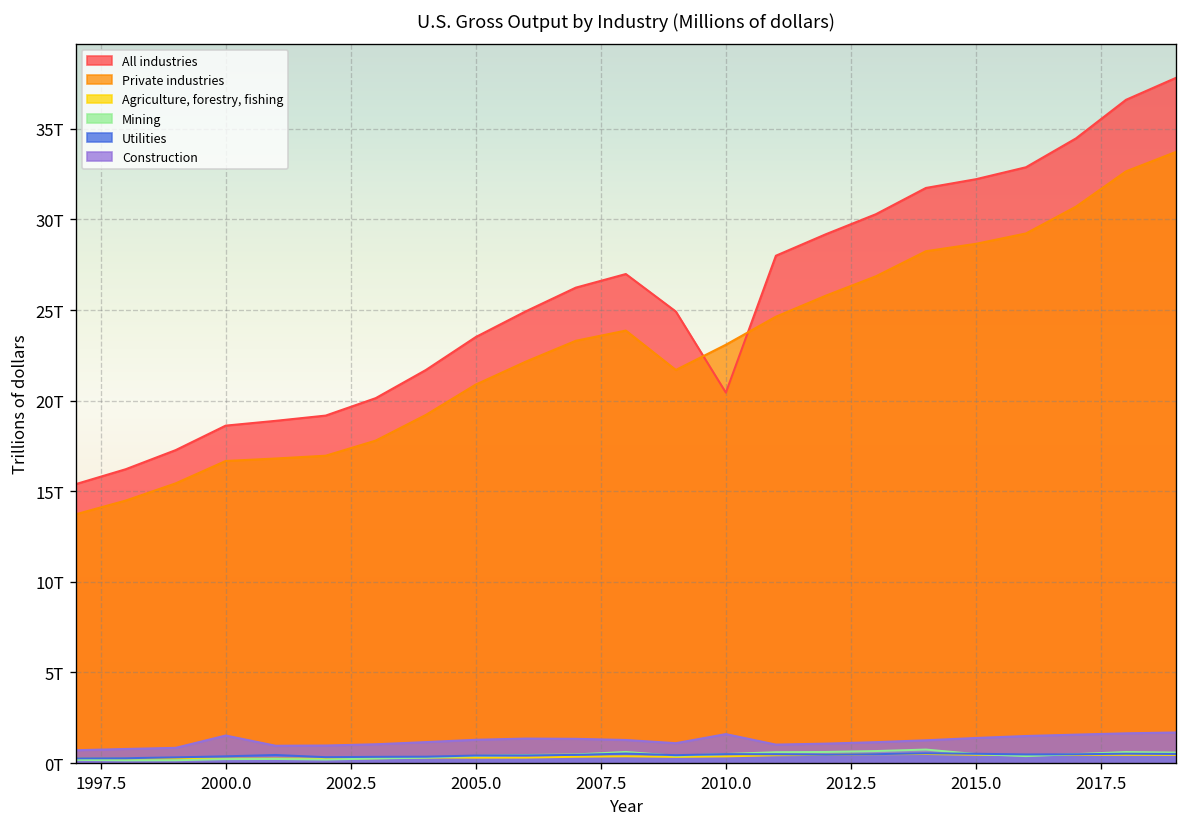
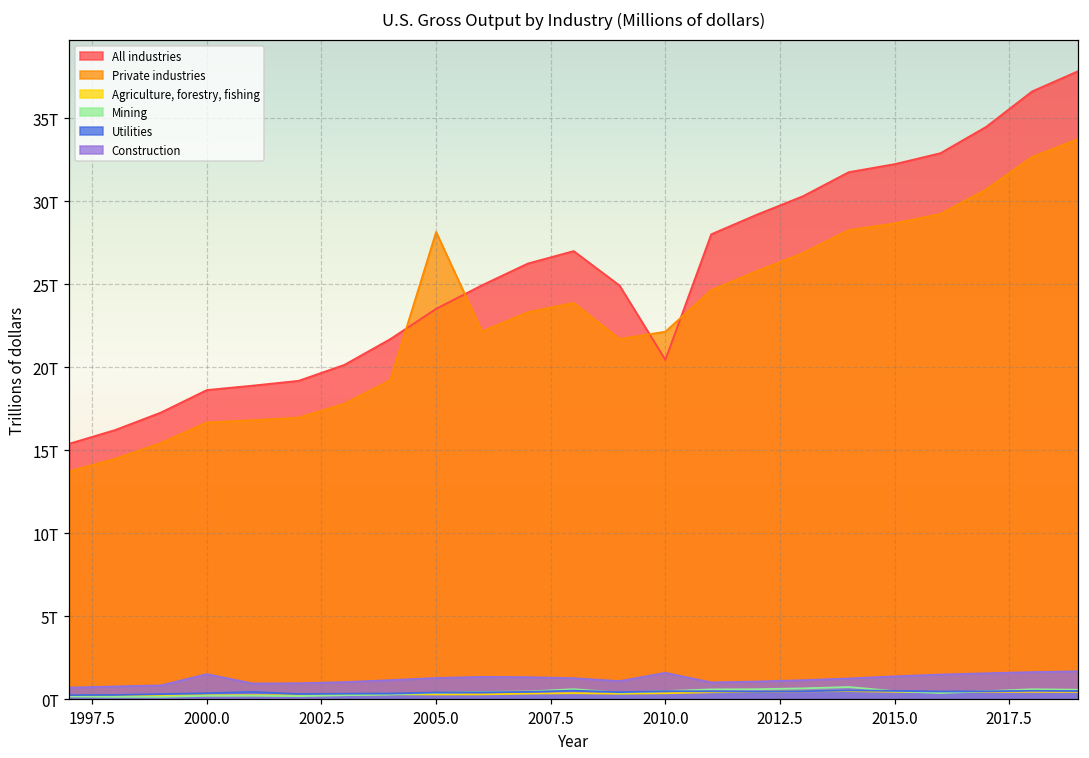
  {
    "All industries": {
      "2000.0": "18.6T",
      "2005.0": "23.5T",
      "2010.0": "20.4T",
      "2015.0": "32.2T"
    },
    "Private industries": {
      "2000.0": "16.7T",
-     "2005.0": "20.9T",
-     "2010.0": "23.1T",
+     "2005.0": "28.1T",
+     "2010.0": "22.1T",
      "2015.0": "28.7T"
    },
    "Construction": {
      "2000.0": "1.5T",
      "2005.0": "1.3T",
      "2010.0": "1.6T",
      "2015.0": "1.4T"
    }
  }
